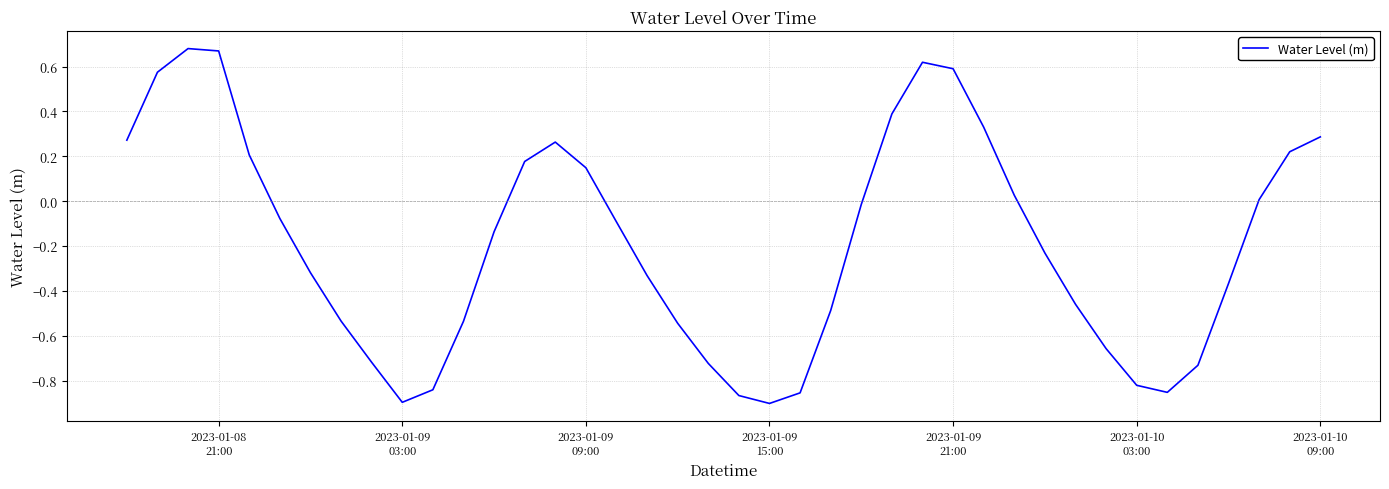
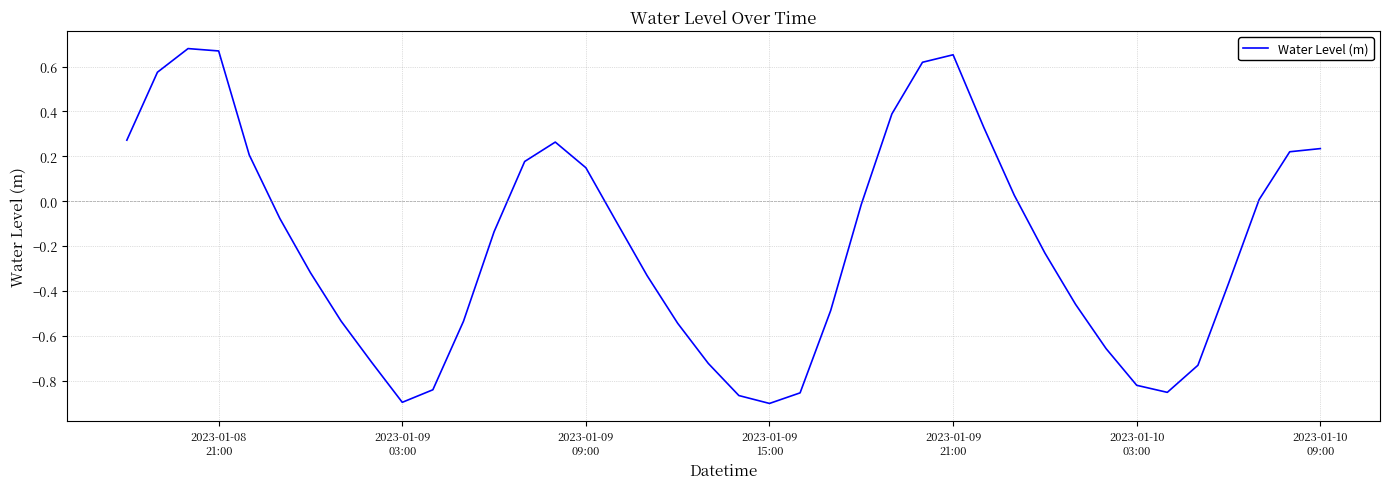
  {
    "2023-01-08 21:00": 0.67,
    "2023-01-09 03:00": -0.90,
    "2023-01-09 09:00": 0.15,
    "2023-01-09 15:00": -0.90,
-   "2023-01-09 21:00": 0.59,
+   "2023-01-09 21:00": 0.65,
    "2023-01-10 03:00": -0.82,
-   "2023-01-10 09:00": 0.29
+   "2023-01-10 09:00": 0.23
  }
